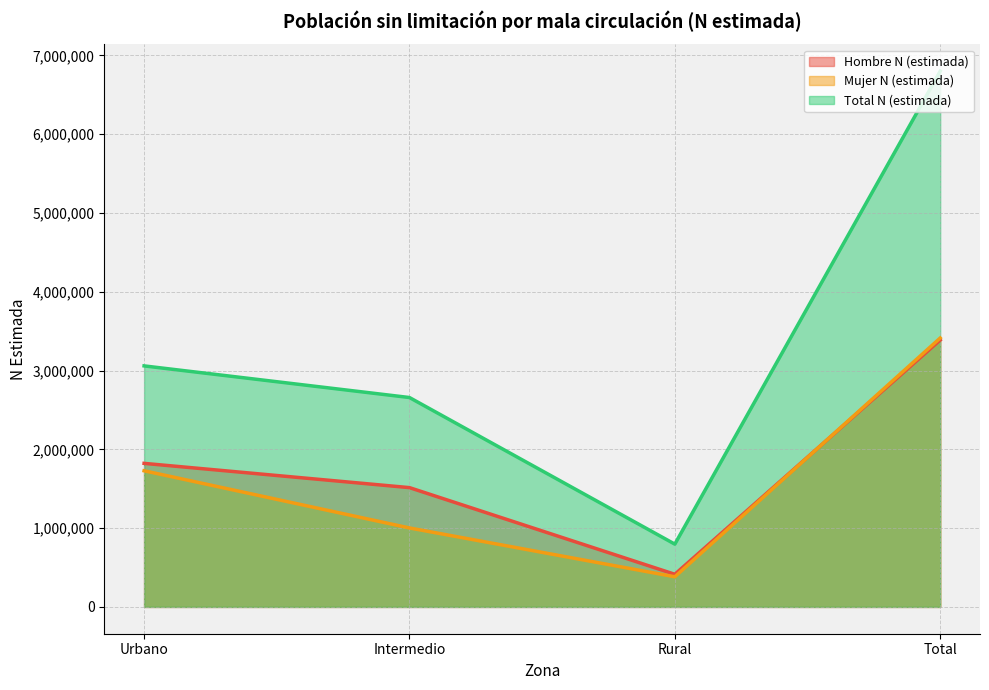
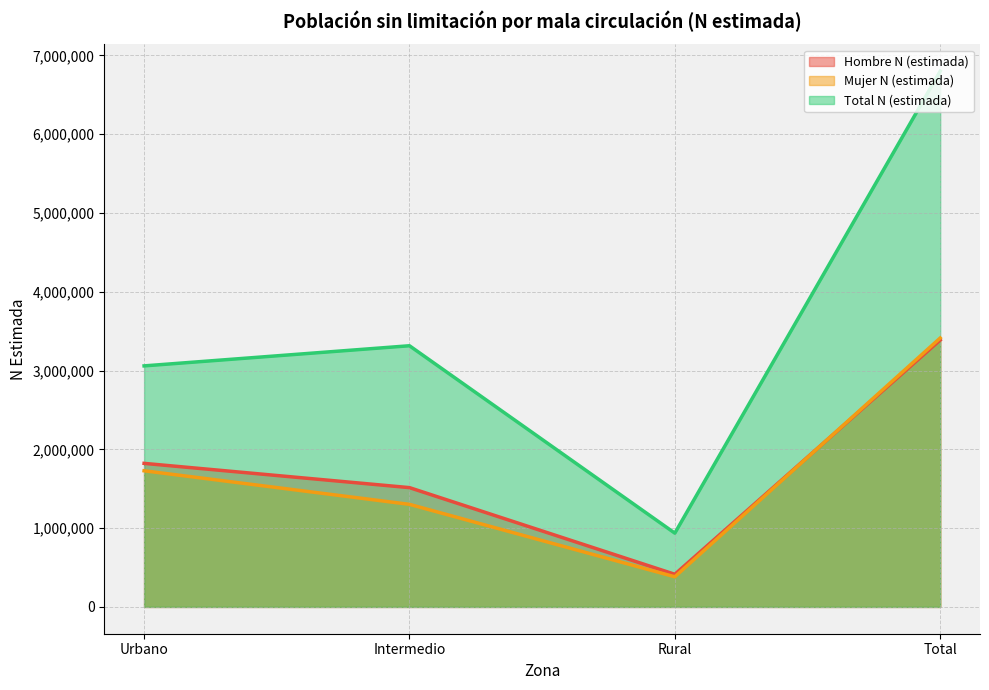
  {
    "Hombre N (estimada)": {
      "Urbano": "1,800,000",
      "Intermedio": "1,500,000"
    },
    "Mujer N (estimada)": {
      "Urbano": "1,700,000",
-     "Intermedio": "1,000,000"
+     "Intermedio": "1,300,000"
    },
    "Total N (estimada)": {
      "Urbano": "3,100,000",
-     "Intermedio": "2,700,000",
-     "Rural": "800,000"
+     "Intermedio": "3,300,000",
+     "Rural": "900,000"
    }
  }
